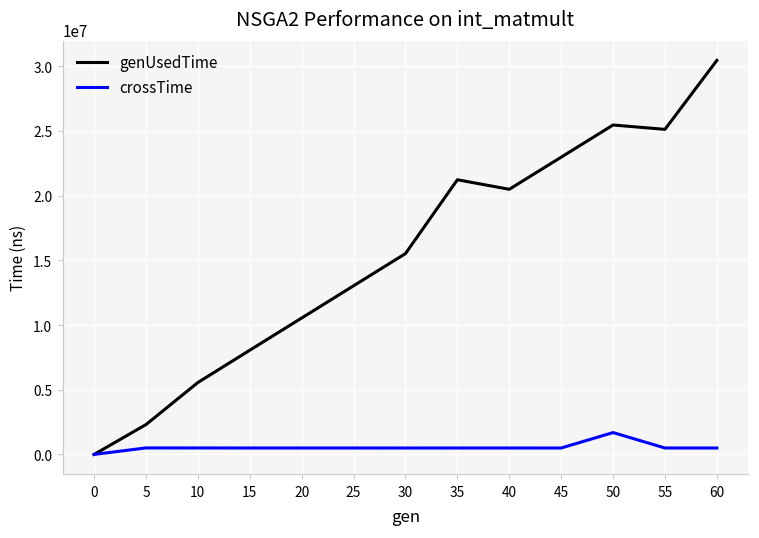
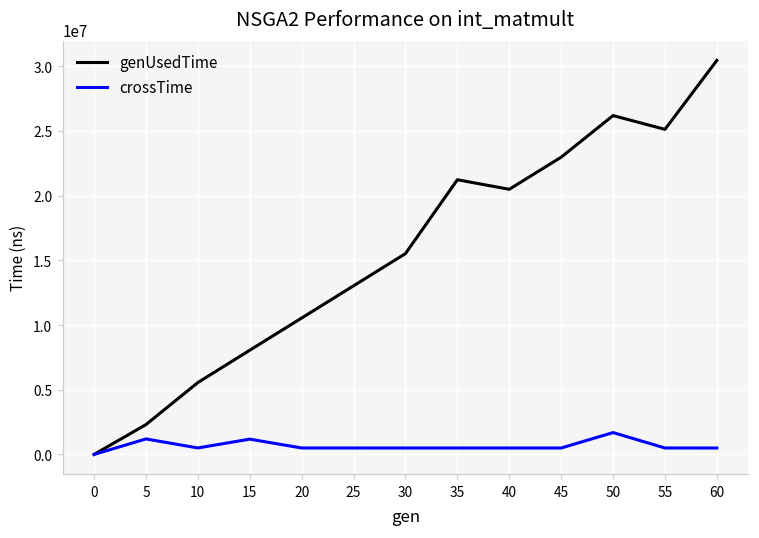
  {
    "genUsedTime": {
      "5": 2300000,
      "10": 5600000,
      "15": 8100000,
      "20": 10500000,
      "25": 13000000,
      "30": 15500000,
      "35": 21200000,
      "40": 20500000,
      "45": 23000000,
-     "50": 25500000,
+     "50": 26200000,
      "55": 25100000,
      "60": 30400000
    },
    "crossTime": {
-     "5": 500000,
+     "5": 1200000,
      "10": 500000,
-     "15": 500000,
+     "15": 1200000,
      "20": 500000,
      "25": 500000,
      "30": 500000,
      "35": 500000,
      "40": 500000,
      "45": 500000,
      "50": 1700000,
      "55": 500000,
      "60": 500000
    }
  }
